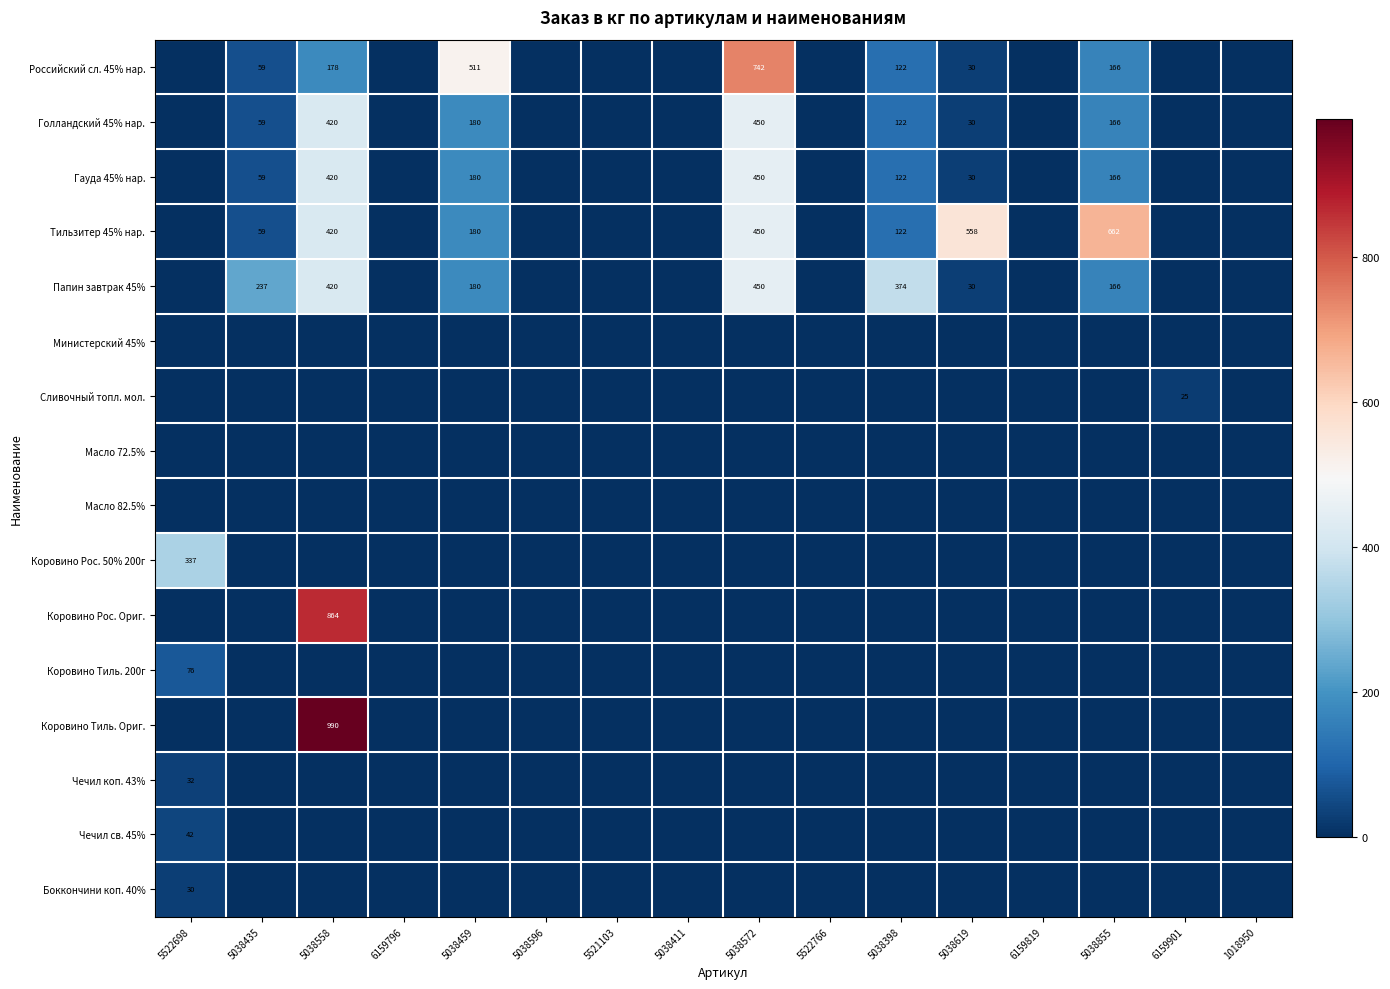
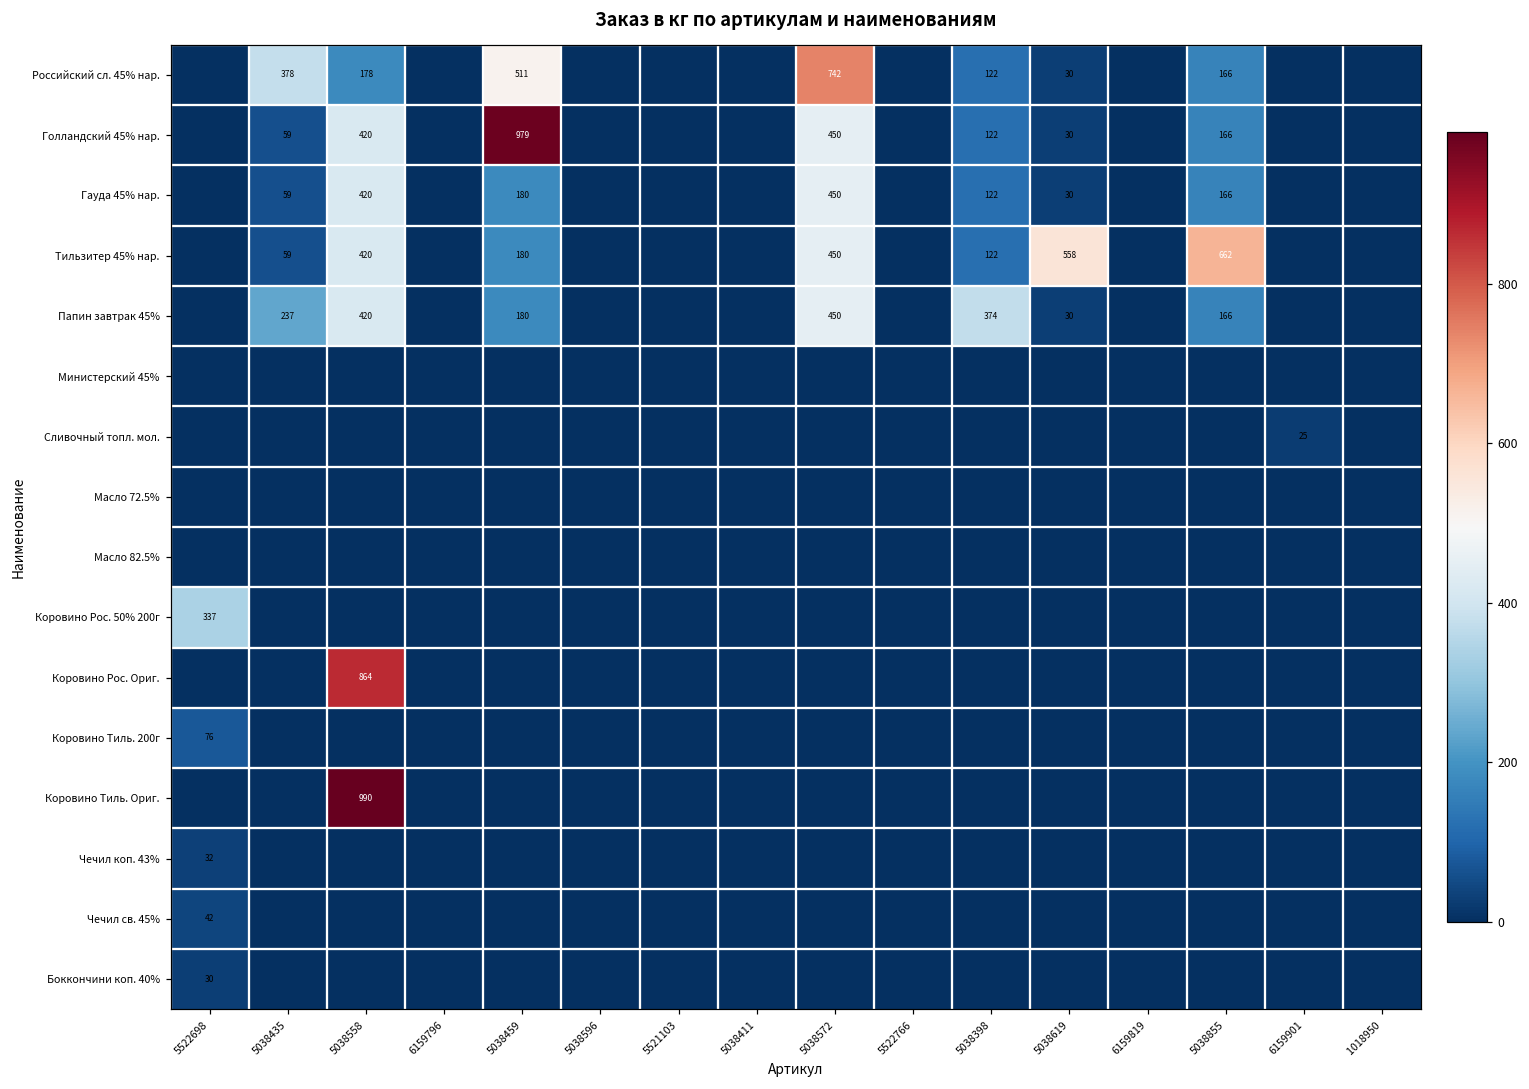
  {
    "Российский сл. 45% нар.": {
-     "5038435": 59,
+     "5038435": 378,
      "5038558": 178,
      "5038459": 511,
      "5038572": 742,
      "5038398": 122,
      "5038619": 30,
      "5038855": 166
    },
    "Голландский 45% нар.": {
      "5038435": 59,
      "5038558": 420,
-     "5038459": 180,
+     "5038459": 979,
      "5038572": 450,
      "5038398": 122,
      "5038619": 30,
      "5038855": 166
    },
    "Гауда 45% нар.": {
      "5038435": 59,
      "5038558": 420,
      "5038459": 180,
      "5038572": 450,
      "5038398": 122,
      "5038619": 30,
      "5038855": 166
    },
    "Тильзитер 45% нар.": {
      "5038435": 59,
      "5038558": 420,
      "5038459": 180,
      "5038572": 450,
      "5038398": 122,
      "5038619": 558,
      "5038855": 662
    },
    "Папин завтрак 45%": {
      "5038435": 237,
      "5038558": 420,
      "5038459": 180,
      "5038572": 450,
      "5038398": 374,
      "5038619": 30,
      "5038855": 166
    },
    "Сливочный топл. мол.": {
      "6159901": 25
    },
    "Коровино Рос. 50% 200г": {
      "5522698": 337
    },
    "Коровино Рос. Ориг.": {
      "5038558": 864
    },
    "Коровино Тиль. 200г": {
      "5522698": 76
    },
    "Коровино Тиль. Ориг.": {
      "5038558": 990
    },
    "Чечил коп. 43%": {
      "5522698": 32
    },
    "Чечил св. 45%": {
      "5522698": 42
    },
    "Боккончини коп. 40%": {
      "5522698": 30
    }
  }
